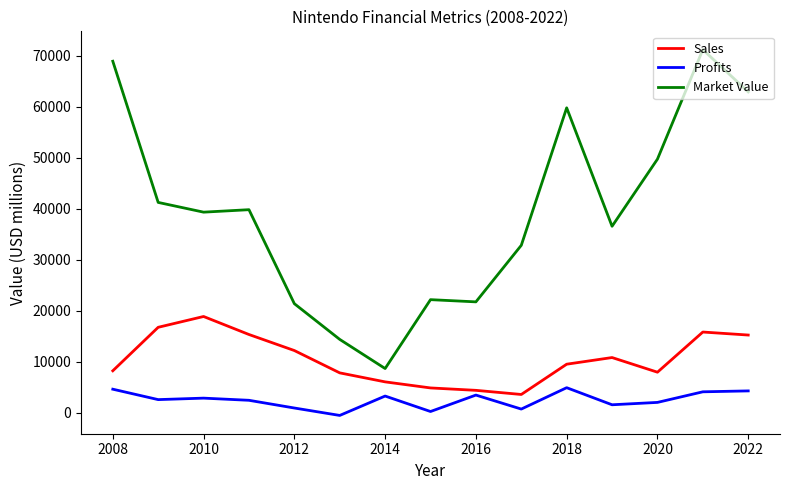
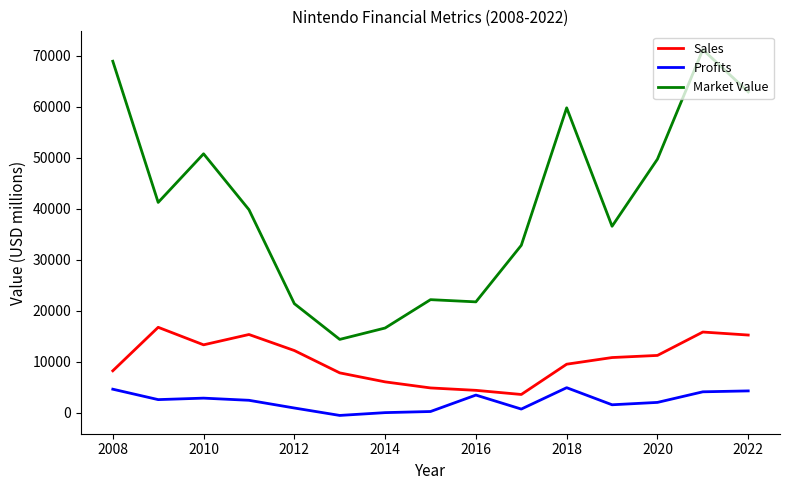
  {
    "Sales": {
      "2008": 8000,
-     "2010": 19000,
+     "2010": 13000,
      "2012": 12000,
      "2014": 6000,
      "2016": 4000,
      "2018": 10000,
-     "2020": 8000,
+     "2020": 11000,
      "2022": 15000
    },
    "Profits": {
      "2008": 5000,
      "2010": 3000,
      "2012": 1000,
-     "2014": 3000,
+     "2014": 0,
      "2016": 3000,
      "2018": 5000,
      "2020": 2000,
      "2022": 4000
    },
    "Market Value": {
      "2008": 69000,
-     "2010": 39000,
+     "2010": 51000,
      "2012": 21000,
-     "2014": 9000,
+     "2014": 17000,
      "2016": 22000,
      "2018": 60000,
      "2020": 50000
    }
  }
